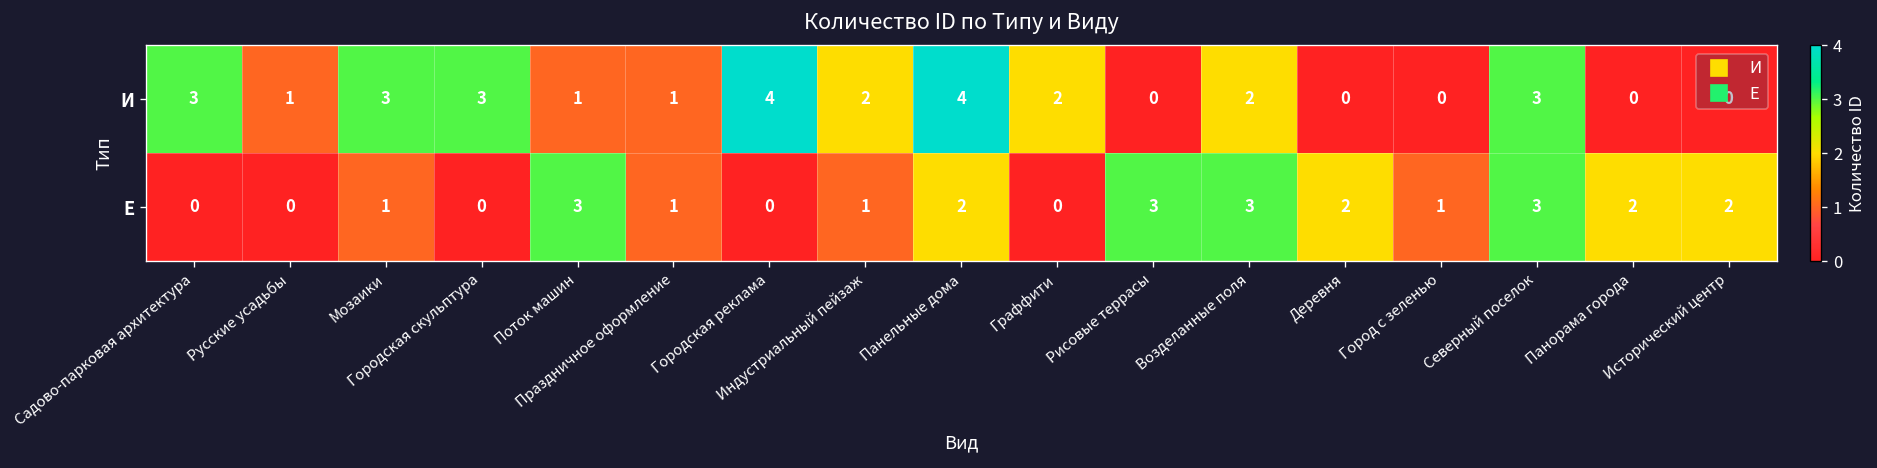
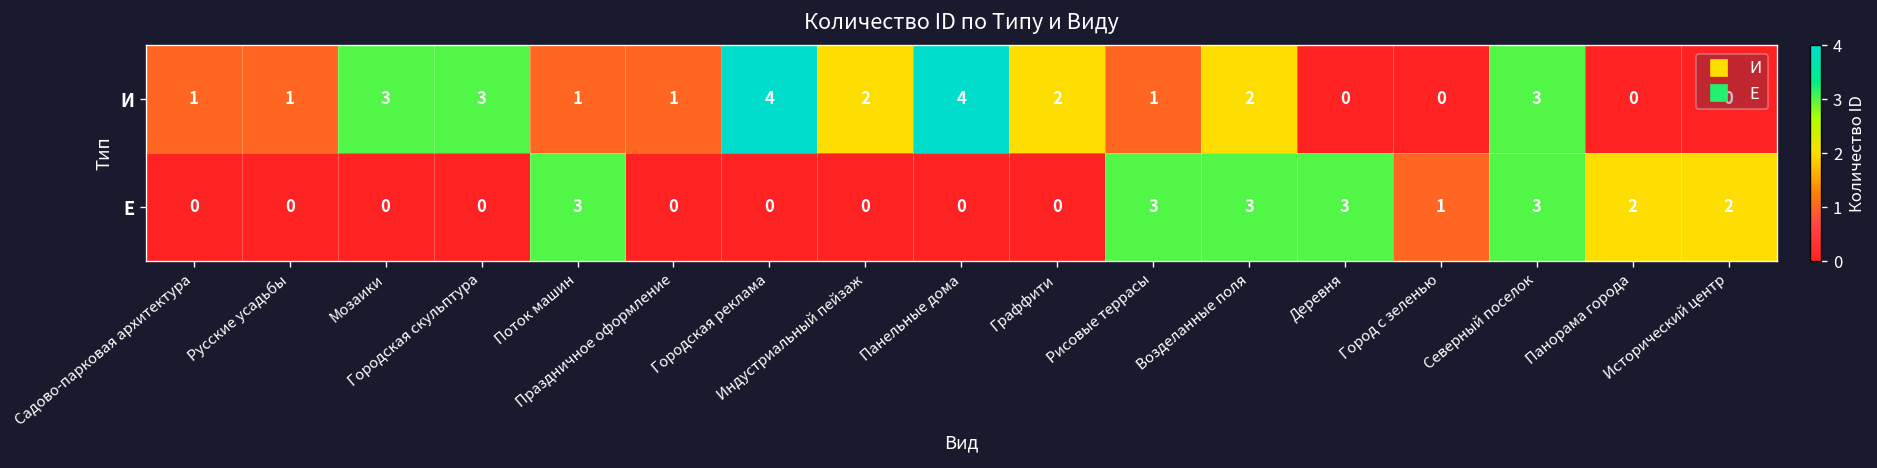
  {
    "И": {
-     "Садово-парковая архитектура": 3,
+     "Садово-парковая архитектура": 1,
      "Русские усадьбы": 1,
      "Мозаики": 3,
      "Городская скульптура": 3,
      "Поток машин": 1,
      "Праздничное оформление": 1,
      "Городская реклама": 4,
      "Индустриальный пейзаж": 2,
      "Панельные дома": 4,
      "Граффити": 2,
-     "Рисовые террасы": 0,
+     "Рисовые террасы": 1,
      "Возделанные поля": 2,
      "Деревня": 0,
      "Город с зеленью": 0,
      "Северный поселок": 3,
      "Панорама города": 0
    },
    "Е": {
      "Садово-парковая архитектура": 0,
      "Русские усадьбы": 0,
-     "Мозаики": 1,
+     "Мозаики": 0,
      "Городская скульптура": 0,
      "Поток машин": 3,
-     "Праздничное оформление": 1,
+     "Праздничное оформление": 0,
      "Городская реклама": 0,
-     "Индустриальный пейзаж": 1,
-     "Панельные дома": 2,
+     "Индустриальный пейзаж": 0,
+     "Панельные дома": 0,
      "Граффити": 0,
      "Рисовые террасы": 3,
      "Возделанные поля": 3,
-     "Деревня": 2,
+     "Деревня": 3,
      "Город с зеленью": 1,
      "Северный поселок": 3,
      "Панорама города": 2,
      "Исторический центр": 2
    }
  }
